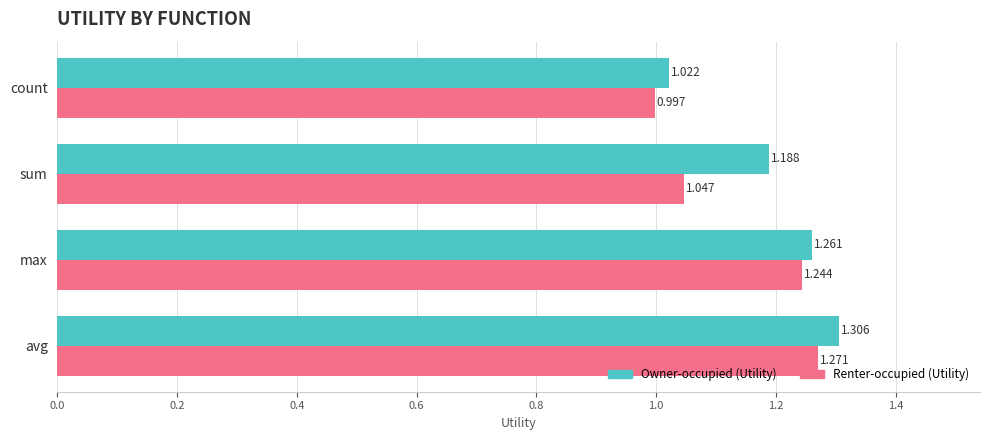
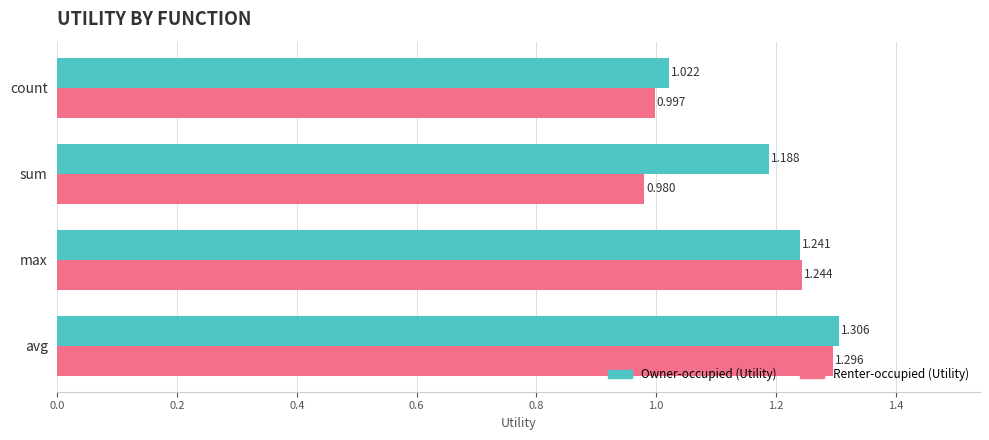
  {
    "Owner-occupied (Utility)": {
      "count": 1.022,
      "sum": 1.188,
-     "max": 1.261,
+     "max": 1.241,
      "avg": 1.306
    },
    "Renter-occupied (Utility)": {
      "count": 0.997,
-     "sum": 1.047,
+     "sum": 0.980,
      "max": 1.244,
-     "avg": 1.271
+     "avg": 1.296
    }
  }
